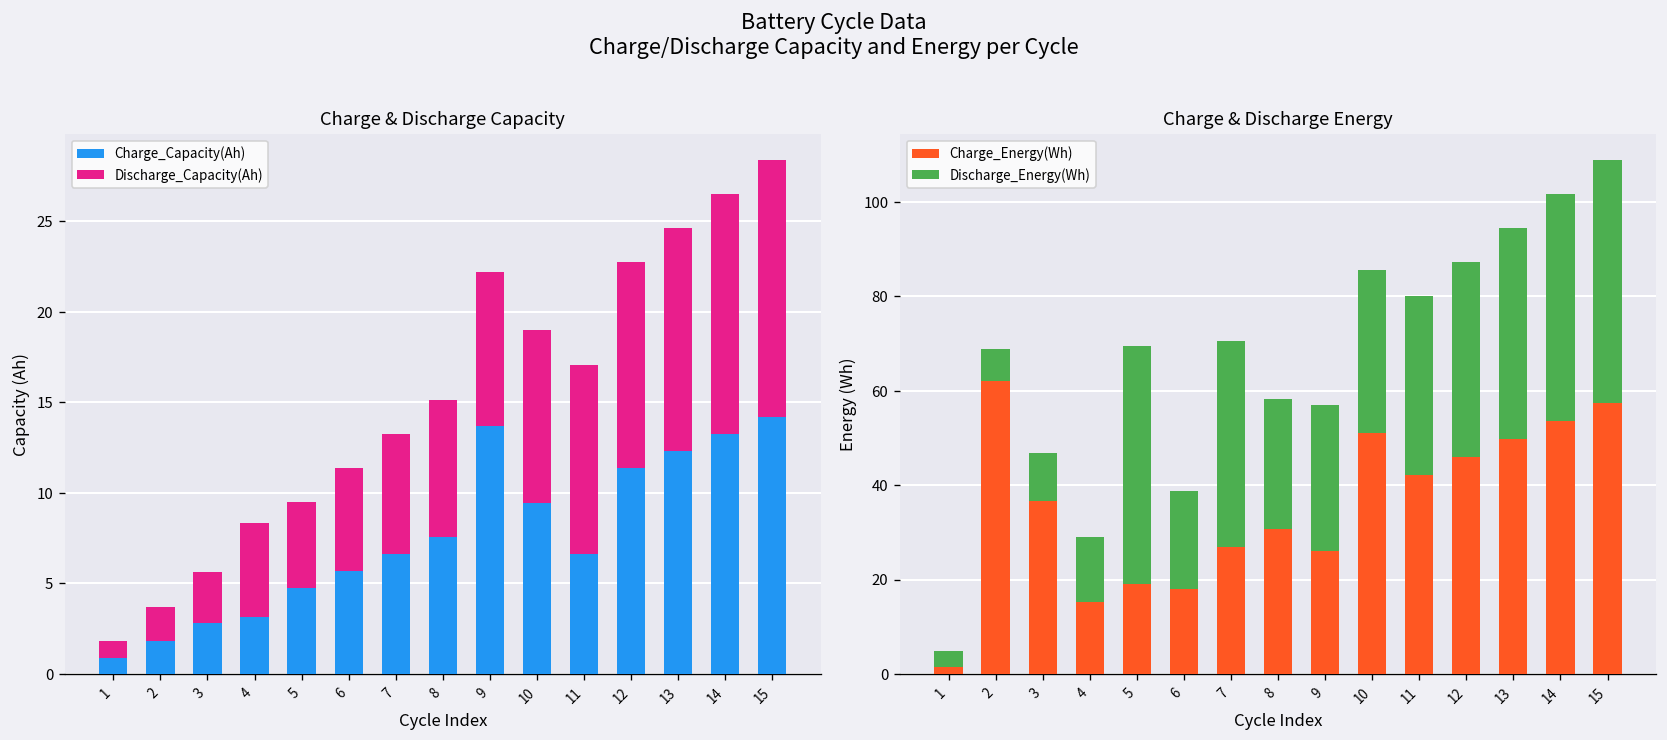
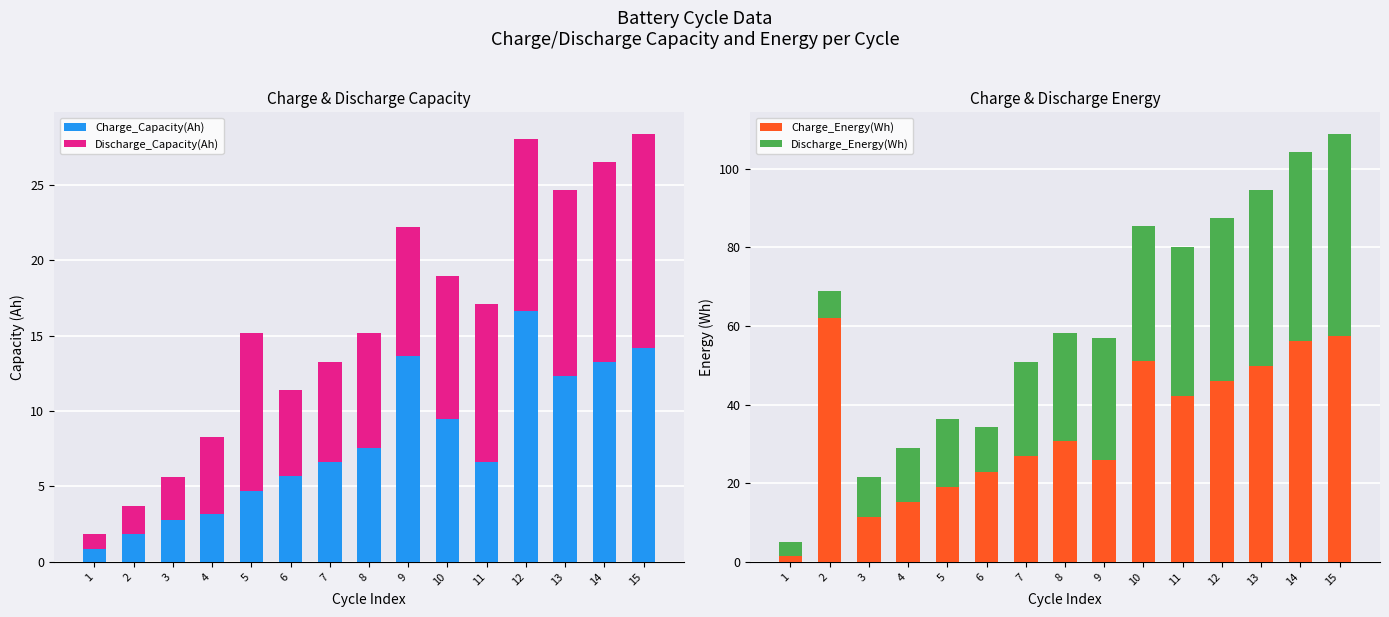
  {
    "Charge & Discharge Capacity": {
      "Charge_Capacity(Ah)": {
        "1": 0.9,
        "2": 1.8,
        "3": 2.8,
        "4": 3.2,
        "5": 4.7,
        "6": 5.7,
        "7": 6.6,
        "8": 7.6,
        "9": 13.7,
        "10": 9.5,
        "11": 6.6,
-       "12": 11.4,
+       "12": 16.6,
        "13": 12.3,
        "14": 13.2,
        "15": 14.2
      },
      "Discharge_Capacity(Ah)": {
        "1": 0.9,
        "2": 1.9,
        "3": 2.8,
        "4": 5.2,
-       "5": 4.8,
+       "5": 10.5,
        "6": 5.7,
        "7": 6.7,
        "8": 7.6,
        "9": 8.6,
        "10": 9.5,
        "11": 10.5,
        "12": 11.4,
        "13": 12.3,
        "14": 13.3,
        "15": 14.2
      }
    },
    "Charge & Discharge Energy": {
      "Charge_Energy(Wh)": {
        "1": 2,
        "2": 62,
-       "3": 37,
+       "3": 11,
        "4": 15,
        "5": 19,
-       "6": 18,
+       "6": 23,
        "7": 27,
        "8": 31,
        "9": 26,
        "10": 51,
        "11": 42,
        "12": 46,
        "13": 50,
-       "14": 54,
+       "14": 56,
        "15": 57
      },
      "Discharge_Energy(Wh)": {
        "1": 3,
        "2": 7,
        "3": 10,
        "4": 14,
-       "5": 50,
-       "6": 21,
-       "7": 44,
+       "5": 17,
+       "6": 11,
+       "7": 24,
        "8": 28,
        "9": 31,
        "10": 35,
        "11": 38,
        "12": 41,
        "13": 45,
        "14": 48,
        "15": 52
      }
    }
  }
